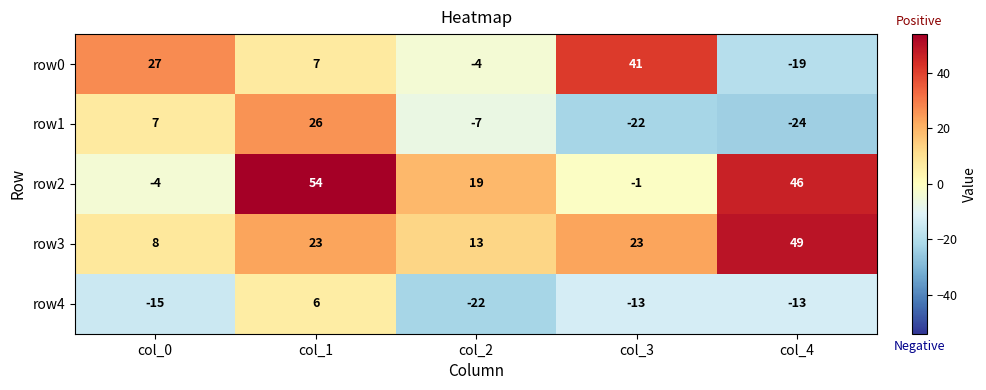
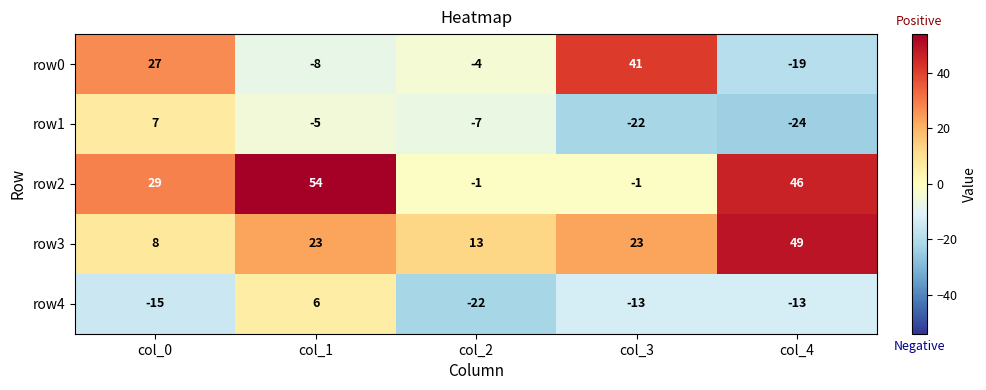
  {
    "row0": {
      "col_0": 27,
-     "col_1": 7,
+     "col_1": -8,
      "col_2": -4,
      "col_3": 41,
      "col_4": -19
    },
    "row1": {
      "col_0": 7,
-     "col_1": 26,
+     "col_1": -5,
      "col_2": -7,
      "col_3": -22,
      "col_4": -24
    },
    "row2": {
-     "col_0": -4,
+     "col_0": 29,
      "col_1": 54,
-     "col_2": 19,
+     "col_2": -1,
      "col_3": -1,
      "col_4": 46
    },
    "row3": {
      "col_0": 8,
      "col_1": 23,
      "col_2": 13,
      "col_3": 23,
      "col_4": 49
    },
    "row4": {
      "col_0": -15,
      "col_1": 6,
      "col_2": -22,
      "col_3": -13,
      "col_4": -13
    }
  }
